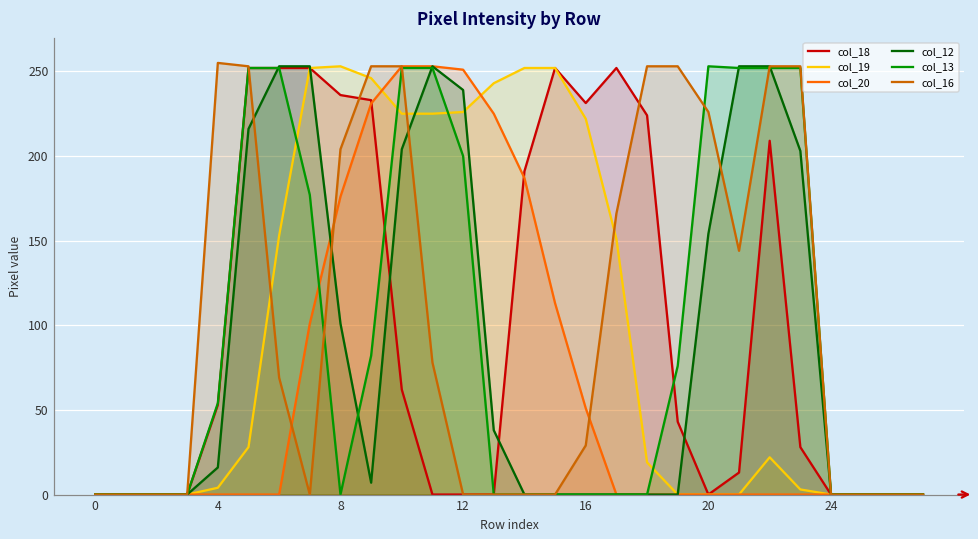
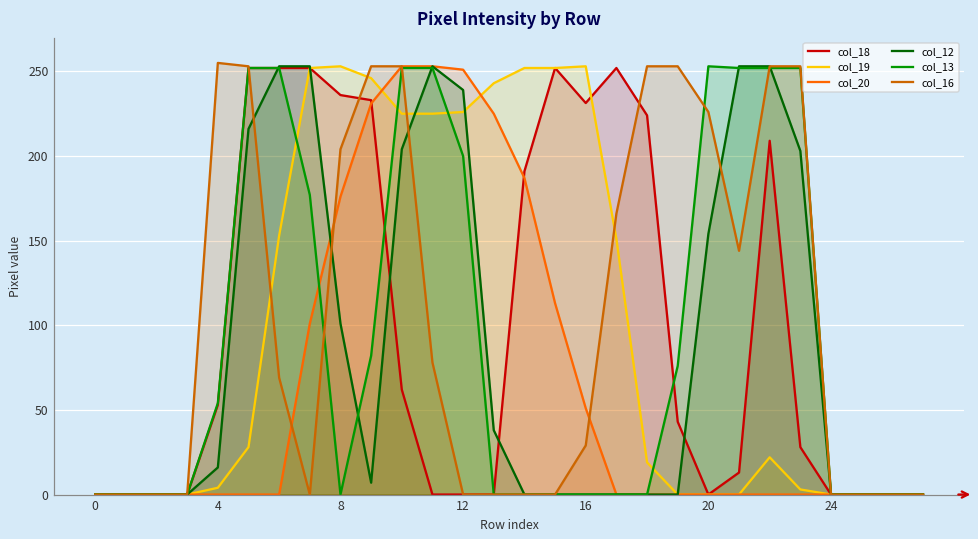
  {
    "col_18": {
      "8": 236,
      "16": 231
    },
    "col_19": {
      "4": 4,
      "8": 253,
      "12": 226,
-     "16": 222
+     "16": 253
    }
  }
